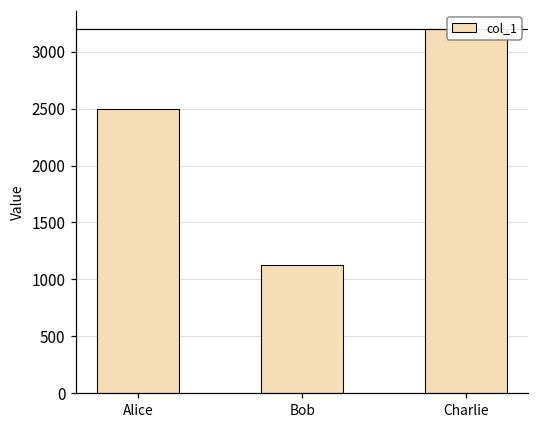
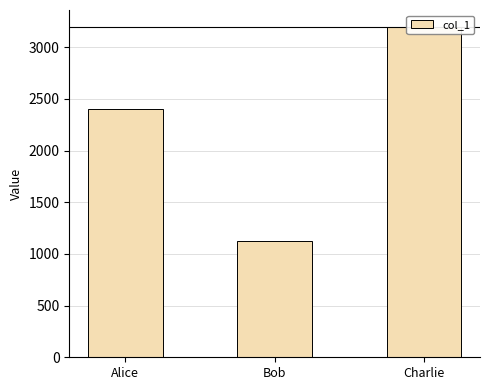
  {
-   "Alice": 2500,
+   "Alice": 2400,
    "Bob": 1130
  }
